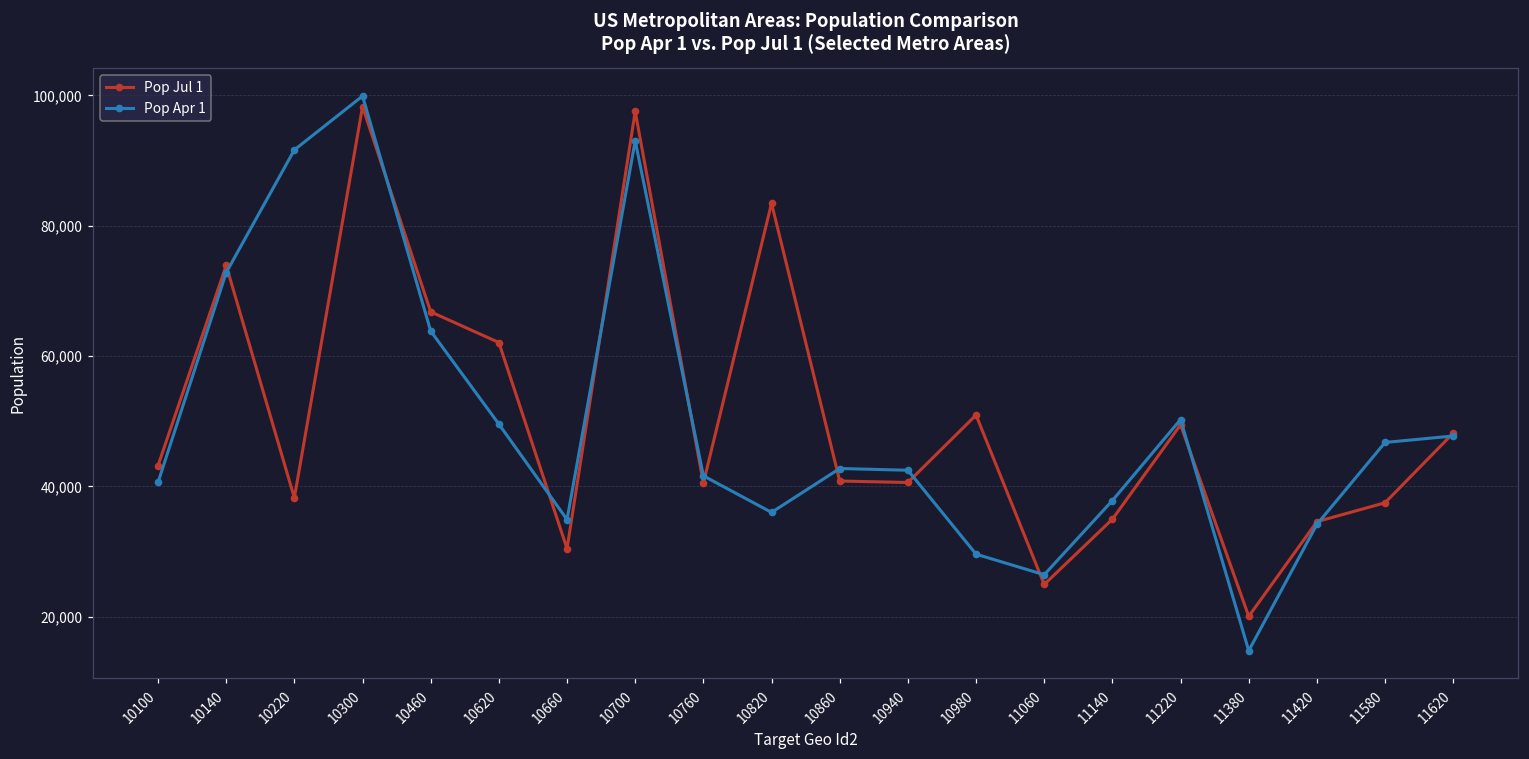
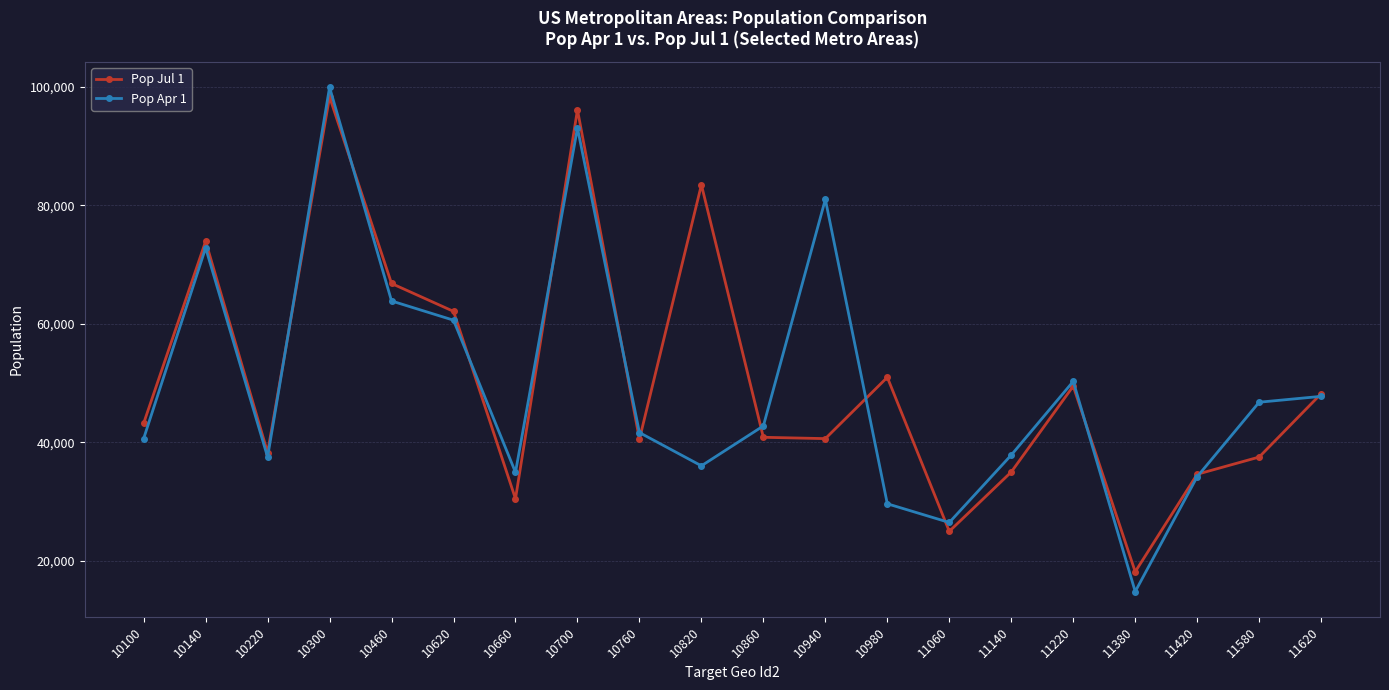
  {
    "Pop Jul 1": {
      "10100": "43,000",
      "10140": "74,000",
      "10220": "38,000",
      "10300": "98,000",
      "10460": "67,000",
      "10620": "62,000",
      "10660": "30,000",
-     "10700": "98,000",
+     "10700": "96,000",
      "10760": "40,000",
      "10820": "83,000",
      "10860": "41,000",
      "10940": "41,000",
      "10980": "51,000",
      "11060": "25,000",
      "11140": "35,000",
      "11220": "49,000",
-     "11380": "20,000",
+     "11380": "18,000",
      "11580": "37,000",
      "11620": "48,000"
    },
    "Pop Apr 1": {
      "10100": "41,000",
      "10140": "73,000",
-     "10220": "92,000",
+     "10220": "37,000",
      "10300": "100,000",
      "10460": "64,000",
-     "10620": "50,000",
+     "10620": "61,000",
      "10660": "35,000",
      "10700": "93,000",
      "10760": "42,000",
      "10820": "36,000",
      "10860": "43,000",
-     "10940": "42,000",
+     "10940": "81,000",
      "10980": "30,000",
      "11060": "26,000",
      "11140": "38,000",
      "11220": "50,000",
      "11380": "15,000",
      "11580": "47,000",
      "11620": "48,000"
    }
  }
